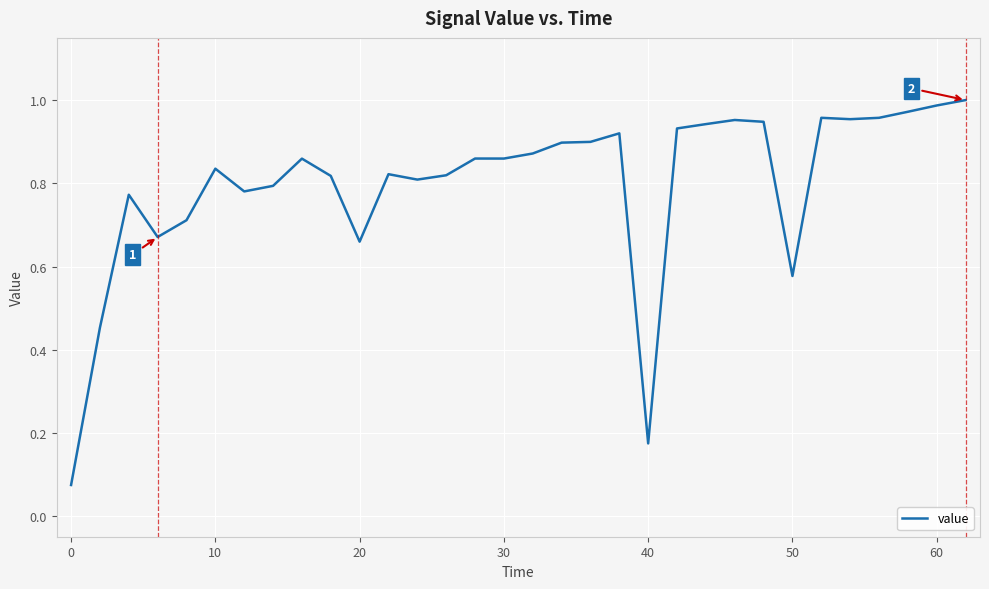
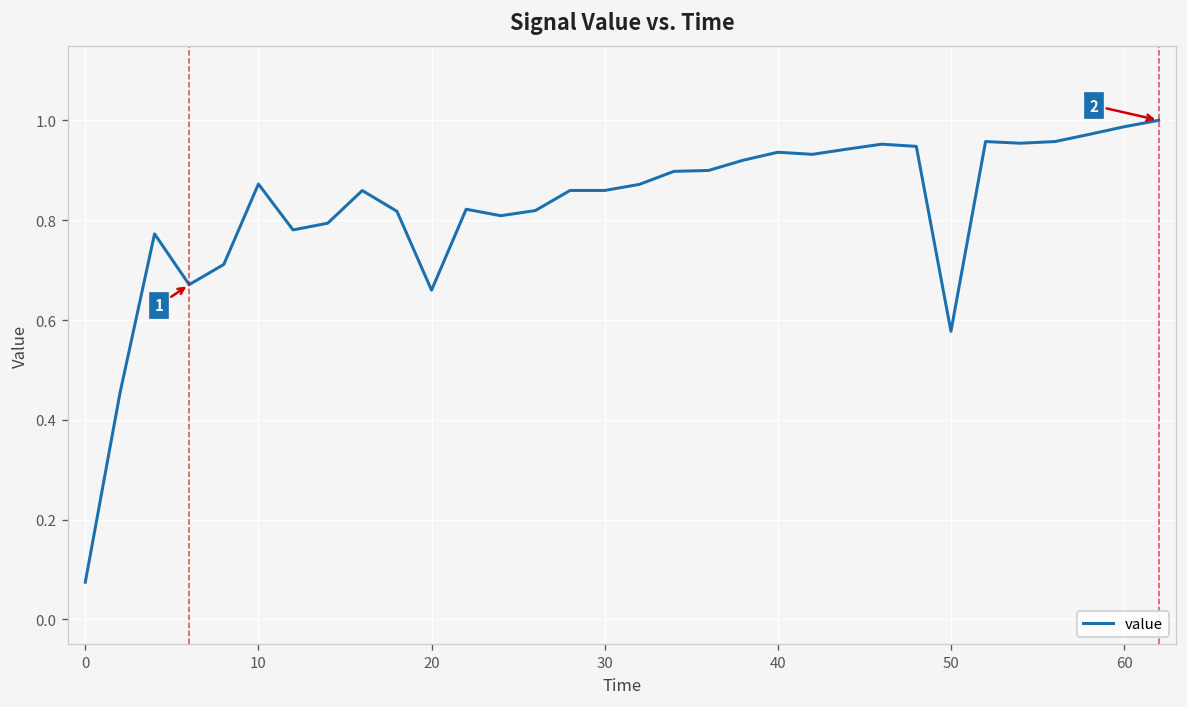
  {
    "0": 0.07,
-   "10": 0.84,
+   "10": 0.87,
    "20": 0.66,
    "30": 0.86,
-   "40": 0.17,
+   "40": 0.94,
    "50": 0.58,
    "60": 0.99
  }
